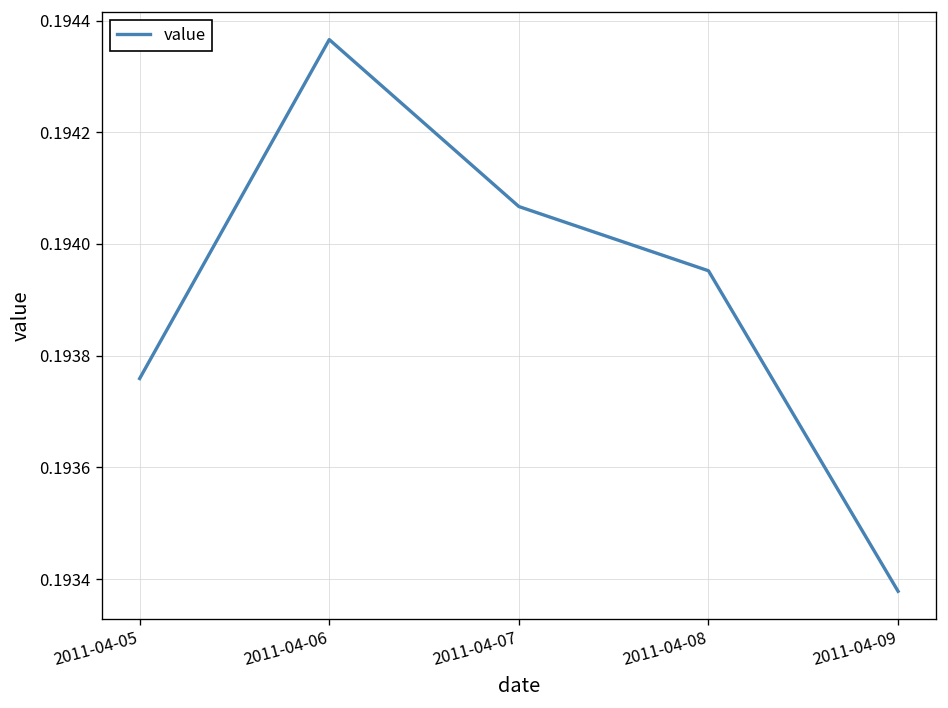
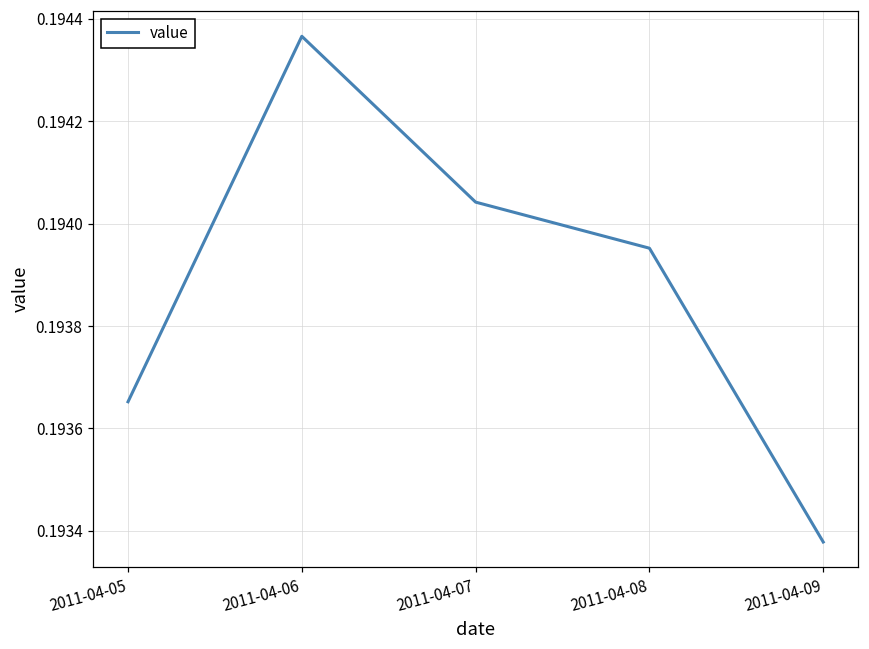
  {
-   "2011-04-05": 0.19376,
+   "2011-04-05": 0.19365,
    "2011-04-06": 0.19437,
-   "2011-04-07": 0.19407,
+   "2011-04-07": 0.19404,
    "2011-04-08": 0.19395,
    "2011-04-09": 0.19338
  }
